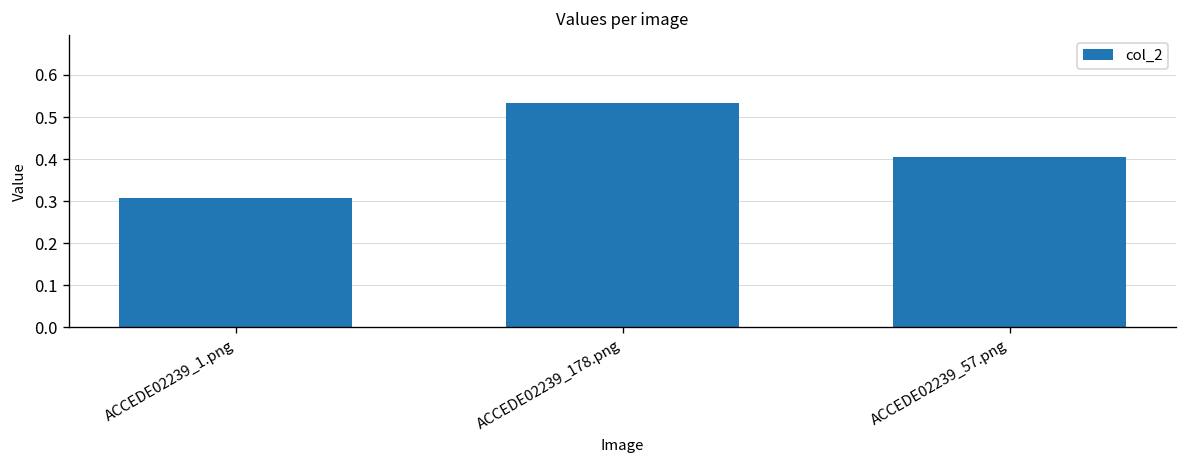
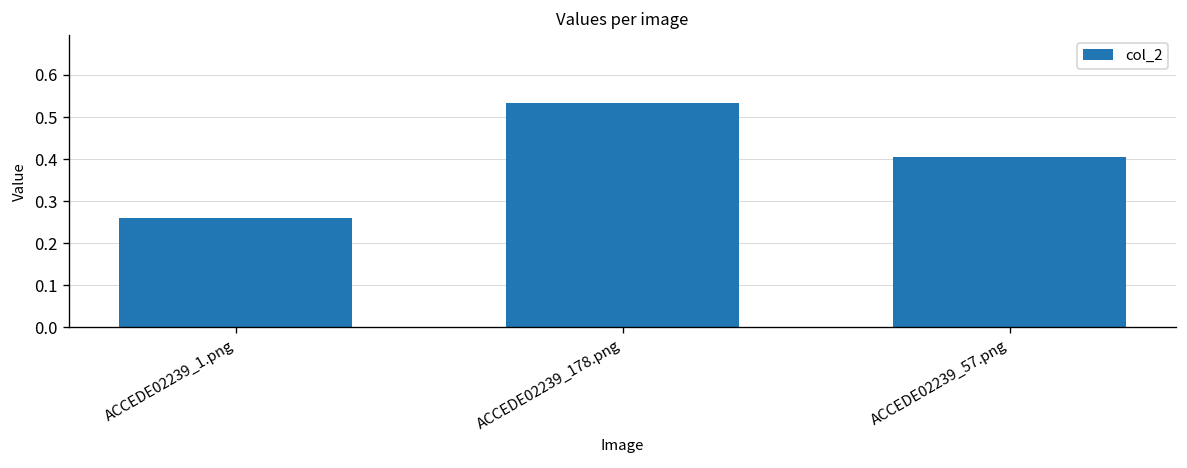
  {
-   "ACCEDE02239_1.png": 0.31,
+   "ACCEDE02239_1.png": 0.26,
    "ACCEDE02239_178.png": 0.53,
    "ACCEDE02239_57.png": 0.40
  }
